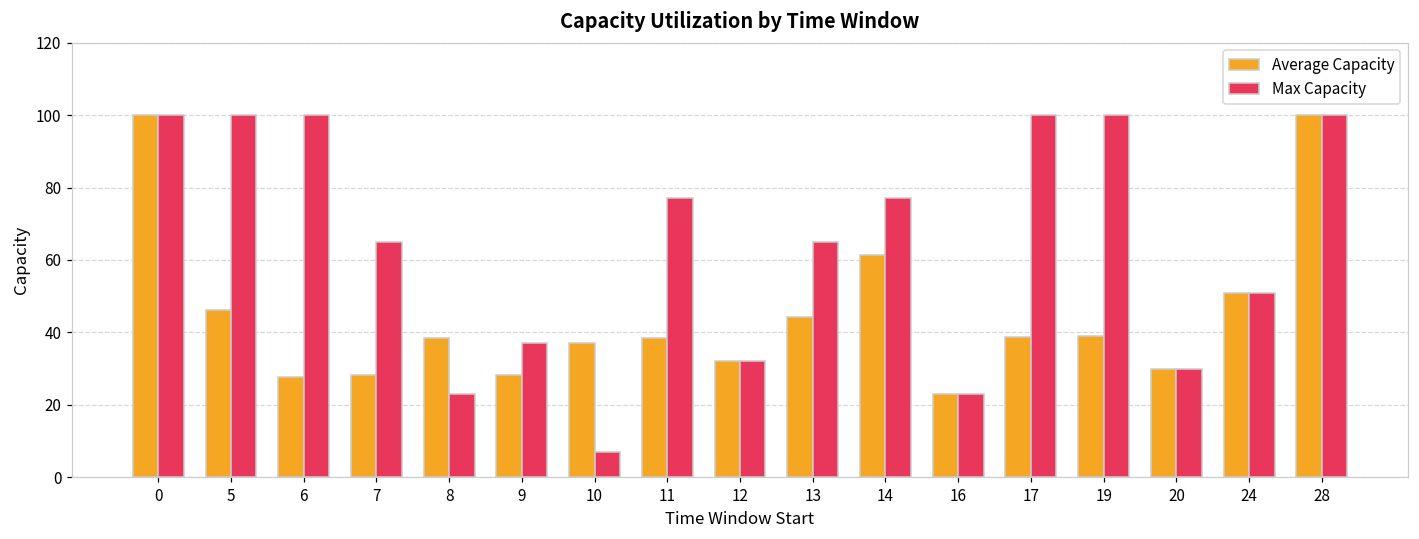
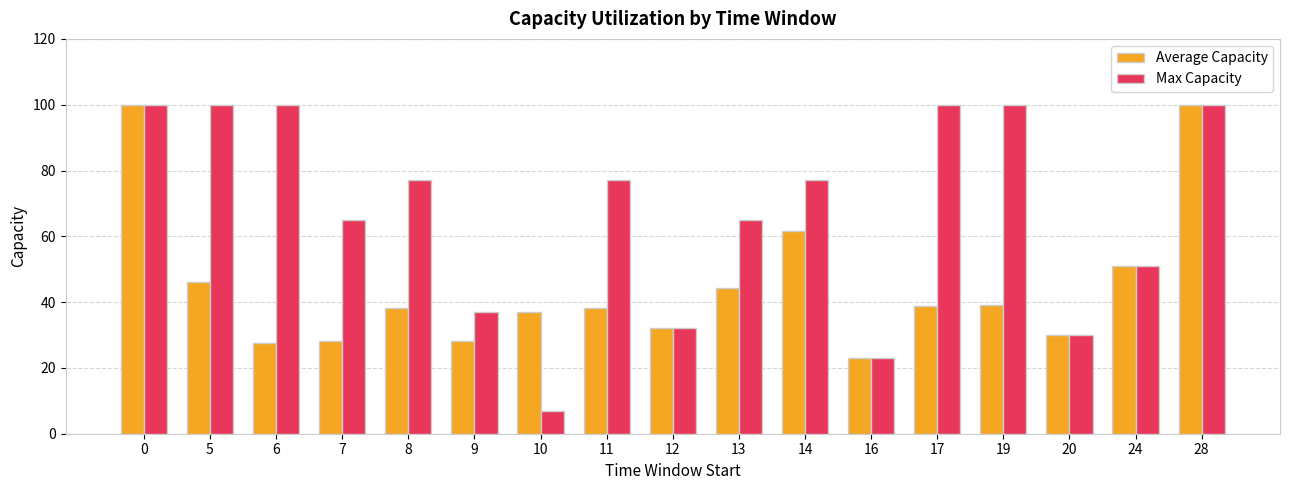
  {
    "Average Capacity": {
      "0": 100,
      "5": 46,
      "6": 28,
      "7": 28,
      "8": 38,
      "9": 28,
      "10": 37,
      "11": 38,
      "12": 32,
      "13": 44,
      "14": 62,
      "16": 23,
      "17": 39,
      "19": 39,
      "20": 30,
      "24": 51,
      "28": 100
    },
    "Max Capacity": {
      "0": 100,
      "5": 100,
      "6": 100,
      "7": 65,
-     "8": 23,
+     "8": 77,
      "9": 37,
      "10": 7,
      "11": 77,
      "12": 32,
      "13": 65,
      "14": 77,
      "16": 23,
      "17": 100,
      "19": 100,
      "20": 30,
      "24": 51,
      "28": 100
    }
  }
